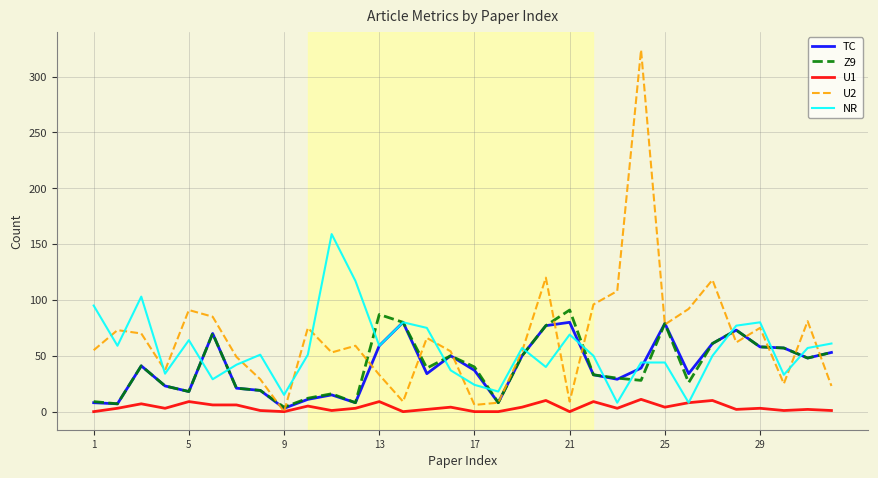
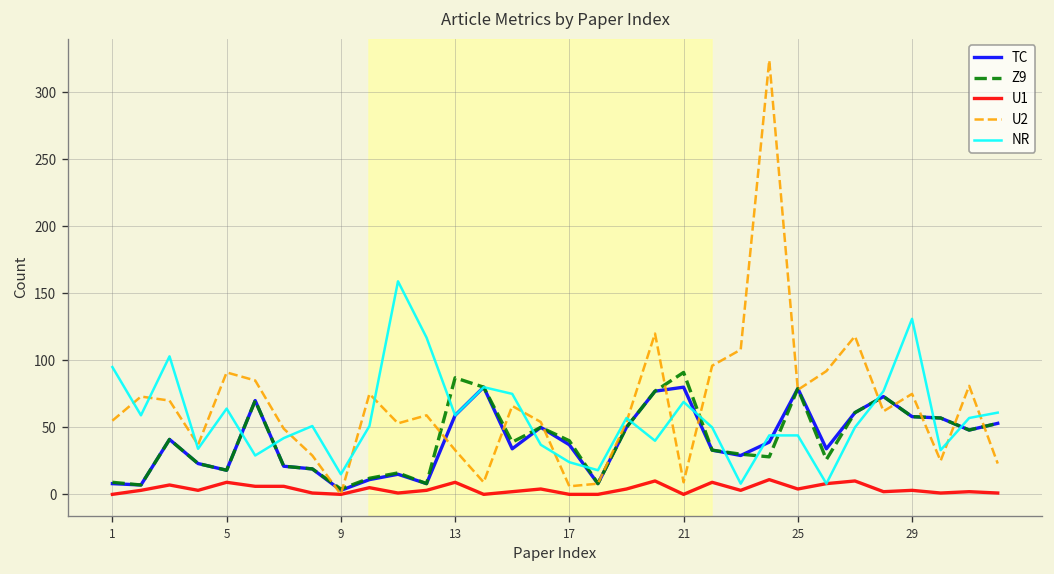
  {
    "TC": {
      "17": 37,
      "21": 80
    },
    "Z9": {
      "13": 87,
      "17": 40,
      "21": 91
    },
    "U1": {
      "1": 0,
      "5": 9,
      "13": 9,
      "17": 0,
      "21": 0,
      "25": 4,
      "29": 3
    },
    "U2": {
      "1": 55,
      "5": 91,
      "13": 33,
      "17": 6,
      "21": 9,
      "29": 75
    },
    "NR": {
      "1": 95,
      "5": 64,
      "9": 15,
      "17": 24,
      "21": 69,
      "25": 44,
-     "29": 80
+     "29": 131
    }
  }
